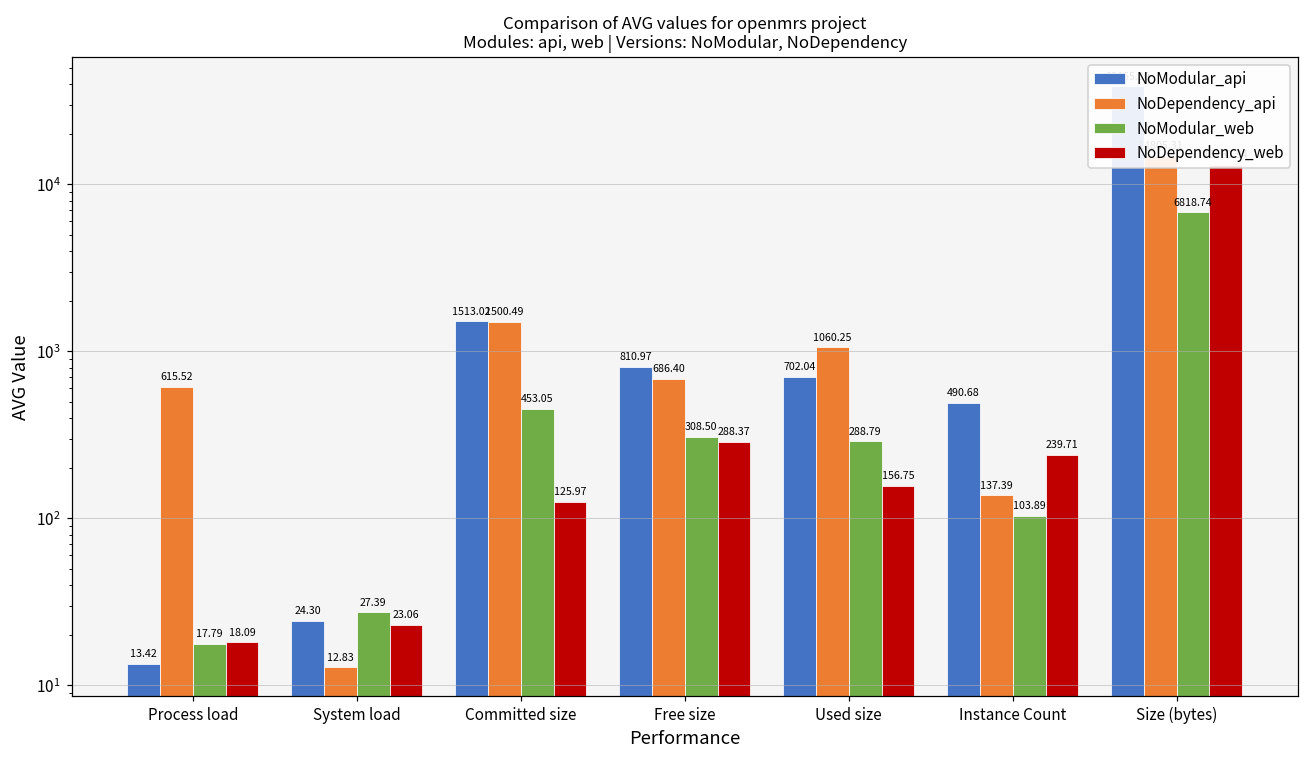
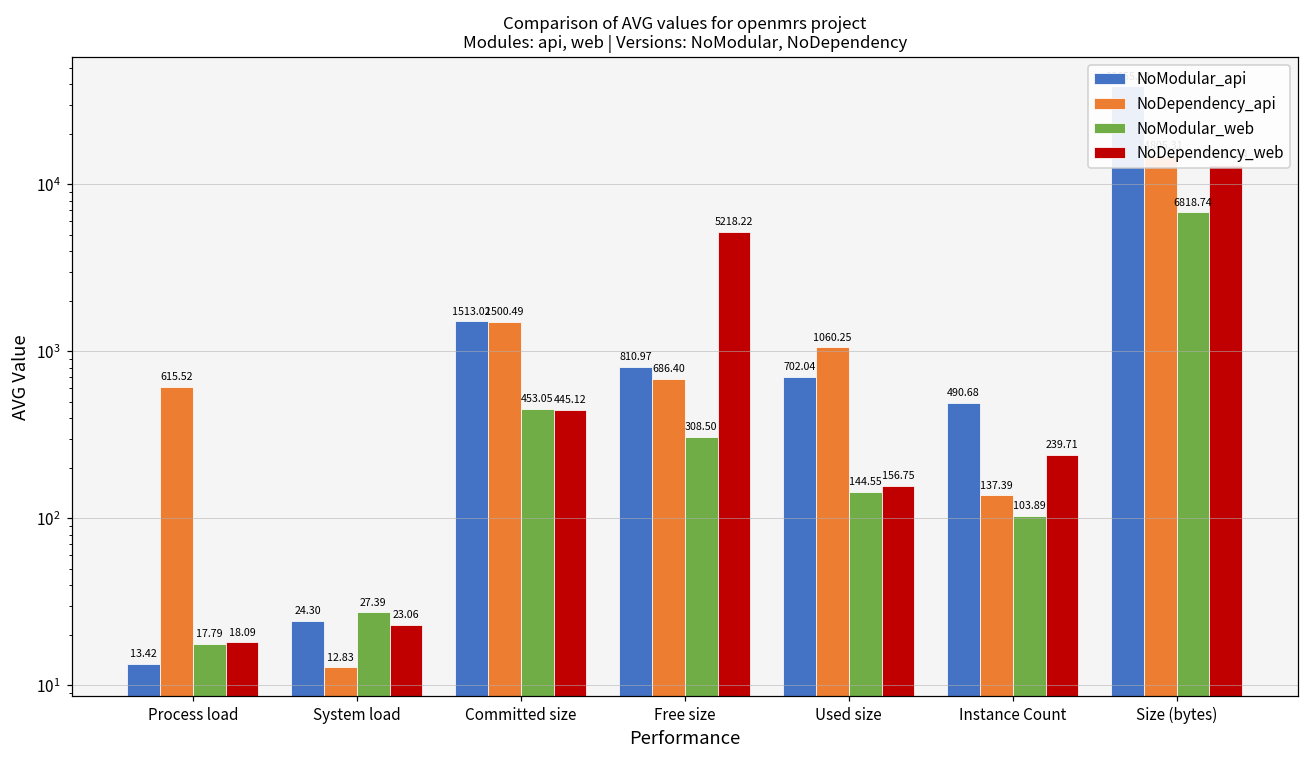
  {
    "NoModular_api": {
      "Process load": 13.42,
      "System load": 24.30,
      "Free size": 810.97,
      "Used size": 702.04,
      "Instance Count": 490.68
    },
    "NoDependency_api": {
      "Process load": 615.52,
      "System load": 12.83,
      "Free size": 686.40,
      "Used size": 1060.25,
      "Instance Count": 137.39
    },
    "NoModular_web": {
      "Process load": 17.79,
      "System load": 27.39,
      "Committed size": 453.05,
      "Free size": 308.50,
-     "Used size": 288.79,
+     "Used size": 144.55,
      "Instance Count": 103.89,
      "Size (bytes)": 6818.74
    },
    "NoDependency_web": {
      "Process load": 18.09,
      "System load": 23.06,
-     "Committed size": 125.97,
-     "Free size": 288.37,
+     "Committed size": 445.12,
+     "Free size": 5218.22,
      "Used size": 156.75,
      "Instance Count": 239.71
    }
  }
